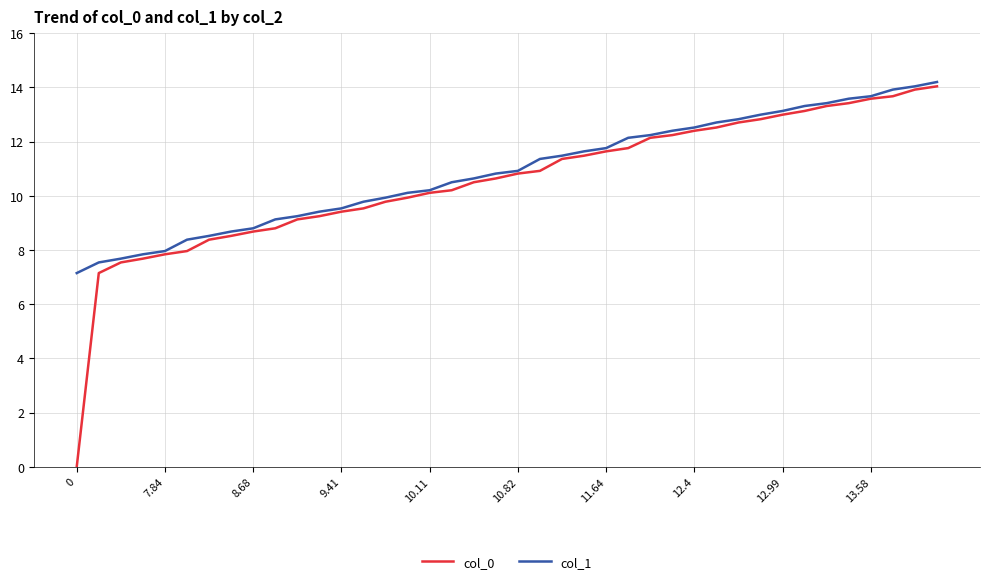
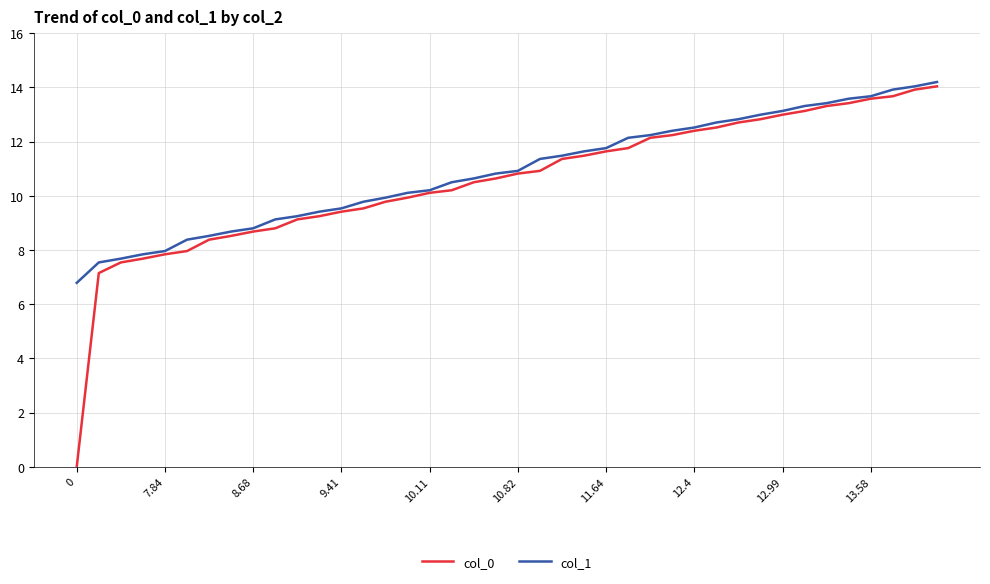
  {
    "col_0": {
      "0": 0.0,
      "7.84": 7.8,
      "8.68": 8.7,
      "9.41": 9.4,
      "10.11": 10.1,
      "10.82": 10.8,
      "11.64": 11.6,
      "12.4": 12.4,
      "12.99": 13.0
    },
    "col_1": {
-     "0": 7.1,
+     "0": 6.8,
      "7.84": 8.0,
      "8.68": 8.8,
      "9.41": 9.5,
      "10.11": 10.2,
      "10.82": 10.9,
      "11.64": 11.8,
      "12.4": 12.5,
      "12.99": 13.1
    }
  }
